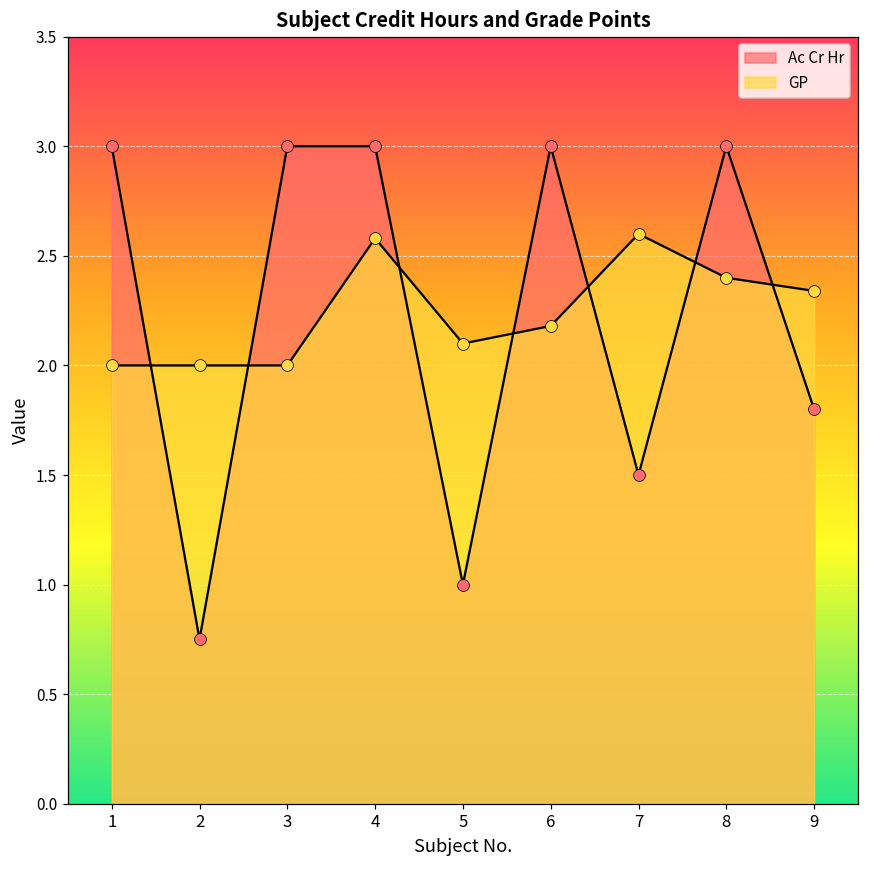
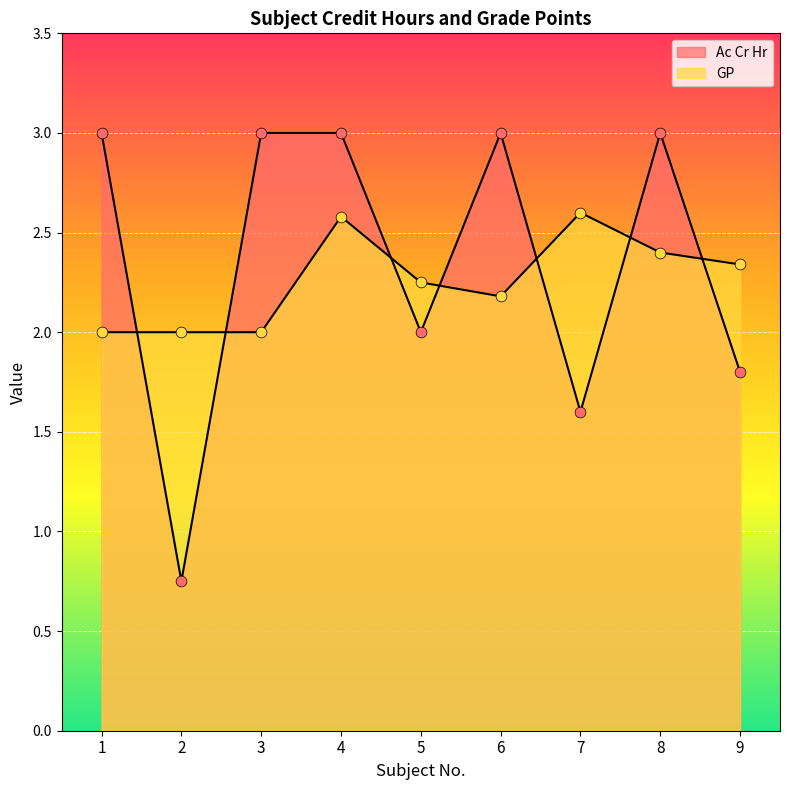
  {
    "Ac Cr Hr": {
      "1": 3.0,
      "2": 0.75,
      "3": 3.0,
      "4": 3.0,
-     "5": 1,
+     "5": 2,
      "6": 3.0,
-     "7": 1.5,
+     "7": 1.6,
      "8": 3.0,
      "9": 1.8
    },
    "GP": {
      "1": 2.00,
      "2": 2.00,
      "3": 2.00,
      "4": 2.58,
-     "5": 2.10,
+     "5": 2.25,
      "6": 2.18,
      "7": 2.60,
      "8": 2.40,
      "9": 2.34
    }
  }
